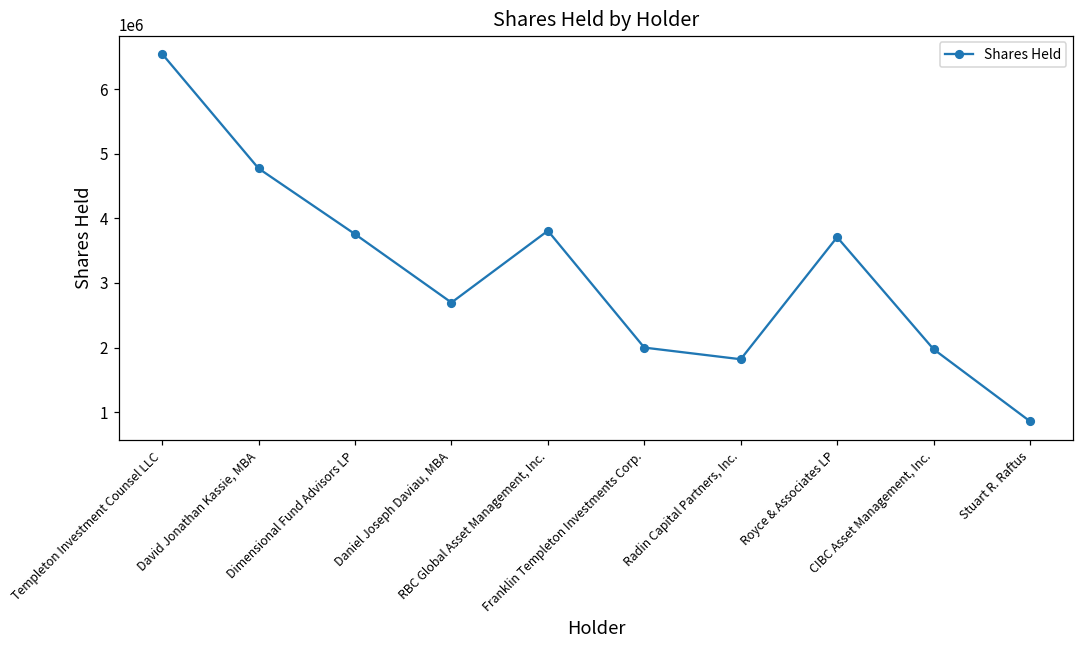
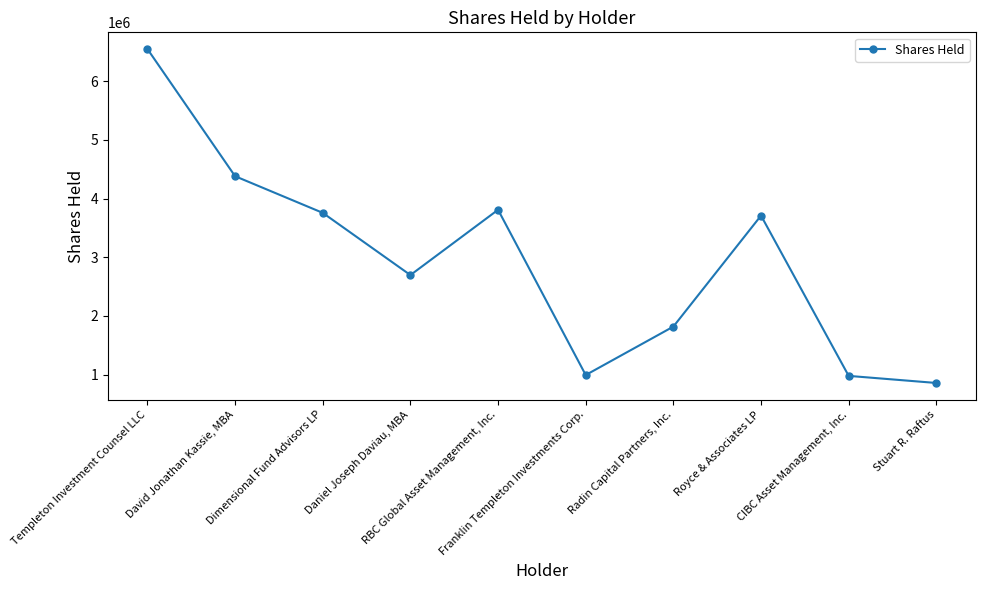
  {
    "Templeton Investment Counsel LLC": 6500000,
-   "David Jonathan Kassie, MBA": 4800000,
+   "David Jonathan Kassie, MBA": 4400000,
    "Dimensional Fund Advisors LP": 3800000,
    "Daniel Joseph Daviau, MBA": 2700000,
    "RBC Global Asset Management, Inc.": 3800000,
-   "Franklin Templeton Investments Corp.": 2000000,
+   "Franklin Templeton Investments Corp.": 1000000,
    "Radin Capital Partners, Inc.": 1800000,
    "Royce & Associates LP": 3700000,
-   "CIBC Asset Management, Inc.": 2000000,
+   "CIBC Asset Management, Inc.": 1000000,
    "Stuart R. Raftus": 900000
  }
